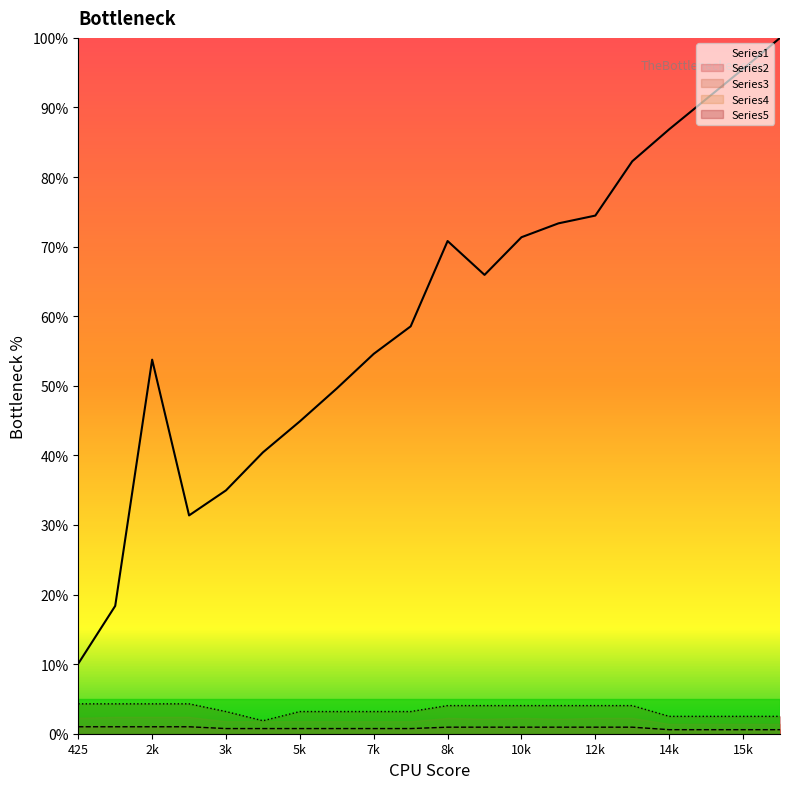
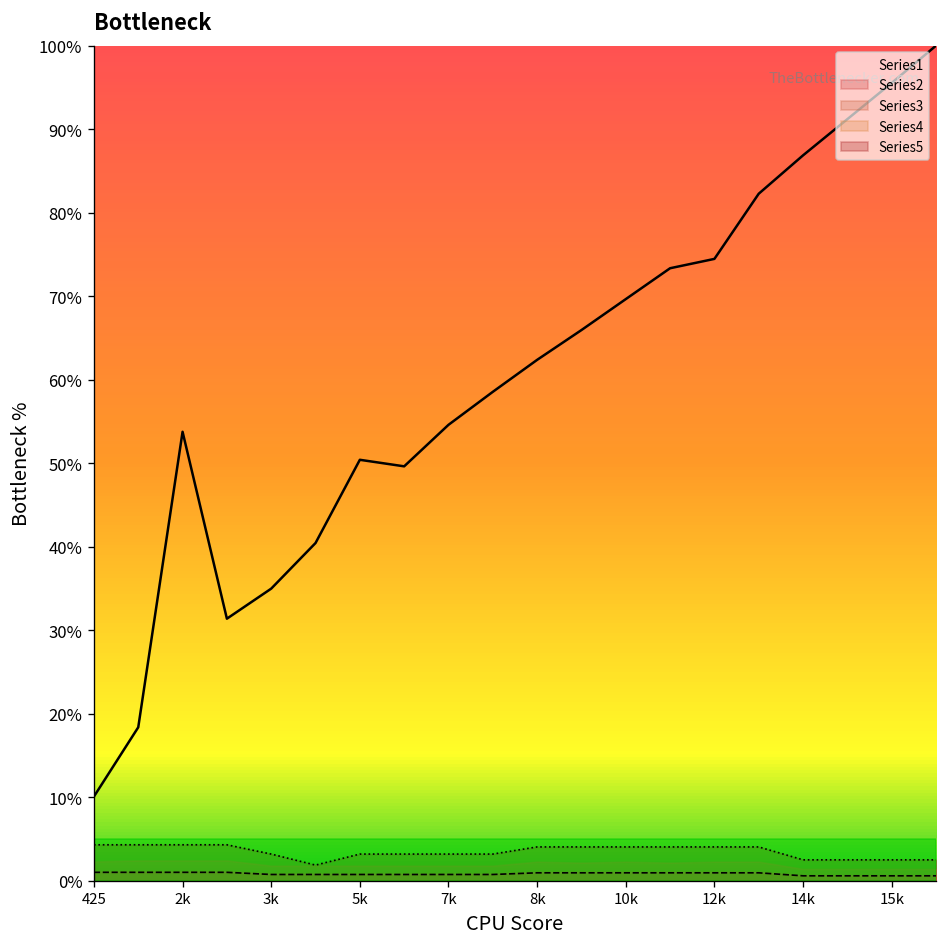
  {
    "Series1": {
      "425": "10%",
      "2k": "54%",
      "3k": "35%",
-     "5k": "45%",
+     "5k": "50%",
      "7k": "55%",
-     "8k": "71%",
-     "10k": "71%",
+     "8k": "62%",
+     "10k": "70%",
      "12k": "74%",
      "14k": "87%"
    }
  }
